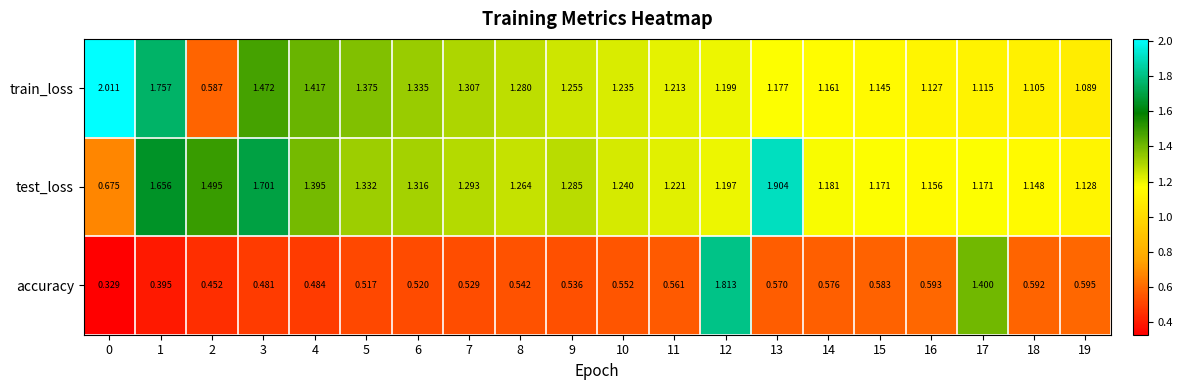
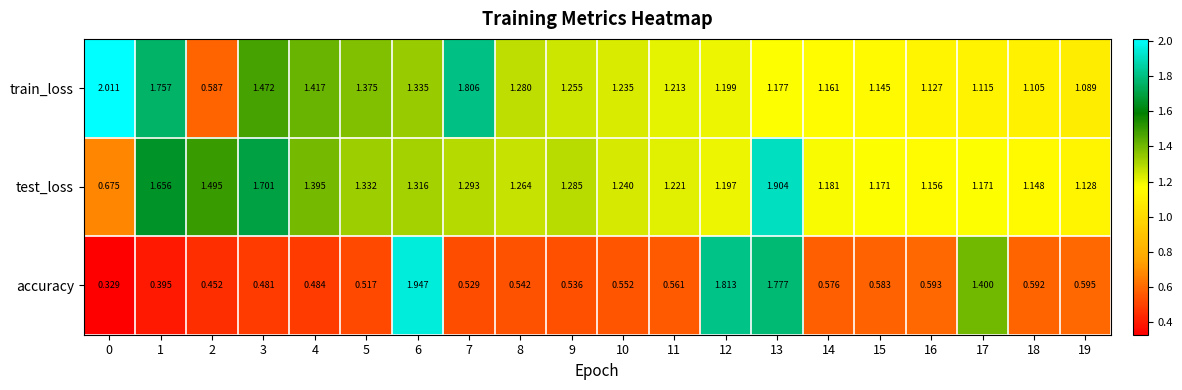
  {
    "train_loss": {
      "0": 2.011,
      "1": 1.757,
      "2": 0.587,
      "3": 1.472,
      "4": 1.417,
      "5": 1.375,
      "6": 1.335,
-     "7": 1.307,
+     "7": 1.806,
      "8": 1.280,
      "9": 1.255,
      "10": 1.235,
      "11": 1.213,
      "12": 1.199,
      "13": 1.177,
      "14": 1.161,
      "15": 1.145,
      "16": 1.127,
      "17": 1.115,
      "18": 1.105,
      "19": 1.089
    },
    "test_loss": {
      "0": 0.675,
      "1": 1.656,
      "2": 1.495,
      "3": 1.701,
      "4": 1.395,
      "5": 1.332,
      "6": 1.316,
      "7": 1.293,
      "8": 1.264,
      "9": 1.285,
      "10": 1.240,
      "11": 1.221,
      "12": 1.197,
      "13": 1.904,
      "14": 1.181,
      "15": 1.171,
      "16": 1.156,
      "17": 1.171,
      "18": 1.148,
      "19": 1.128
    },
    "accuracy": {
      "0": 0.329,
      "1": 0.395,
      "2": 0.452,
      "3": 0.481,
      "4": 0.484,
      "5": 0.517,
-     "6": 0.520,
+     "6": 1.947,
      "7": 0.529,
      "8": 0.542,
      "9": 0.536,
      "10": 0.552,
      "11": 0.561,
      "12": 1.813,
-     "13": 0.570,
+     "13": 1.777,
      "14": 0.576,
      "15": 0.583,
      "16": 0.593,
      "17": 1.400,
      "18": 0.592,
      "19": 0.595
    }
  }
